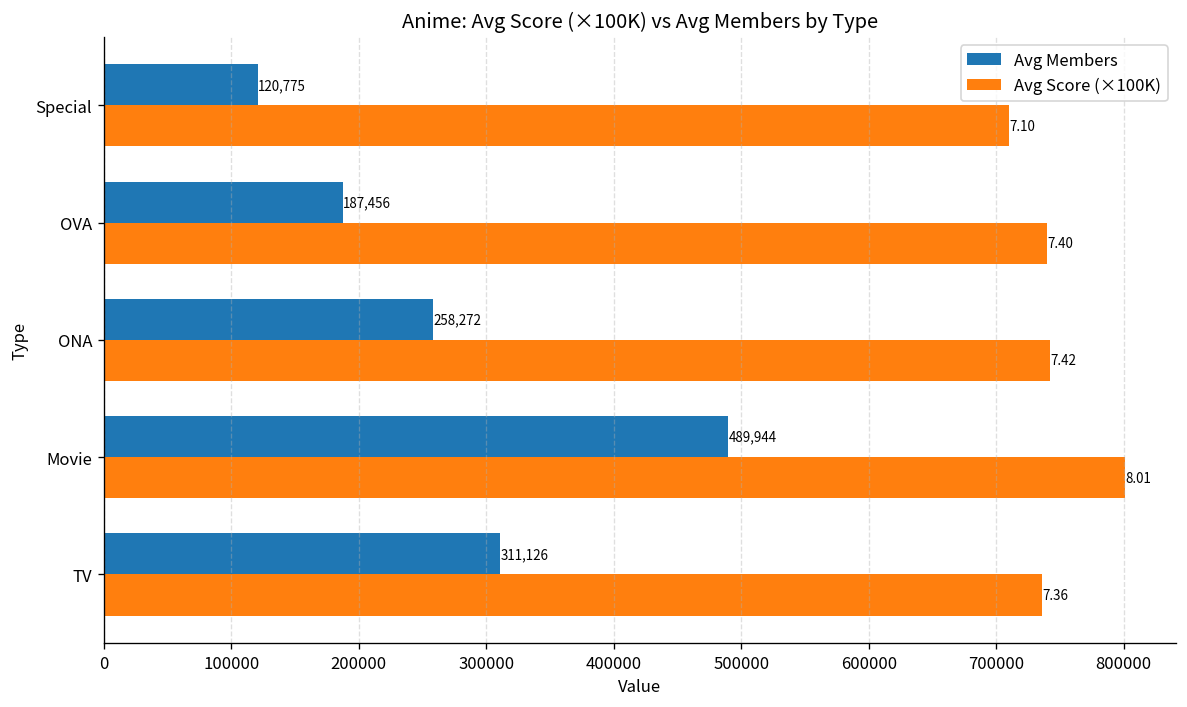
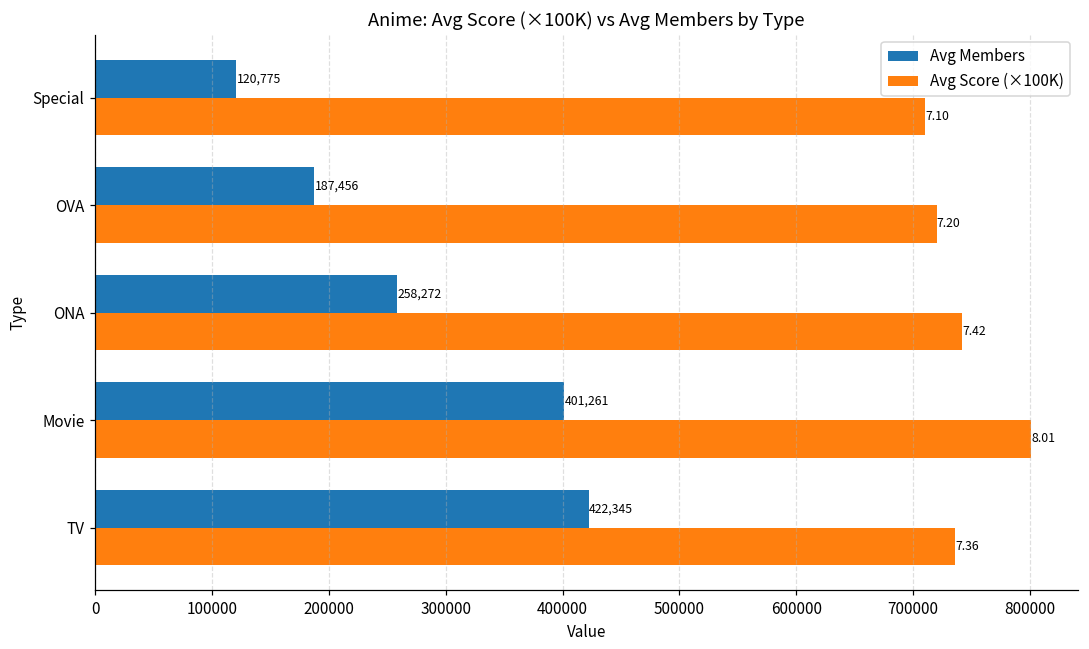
  {
    "Avg Members": {
      "Special": "120,775",
      "OVA": "187,456",
      "ONA": "258,272",
-     "Movie": "489,944",
-     "TV": "311,126"
+     "Movie": "401,261",
+     "TV": "422,345"
    },
    "Avg Score (×100K)": {
-     "OVA": "7.40"
+     "OVA": "7.20"
    }
  }
